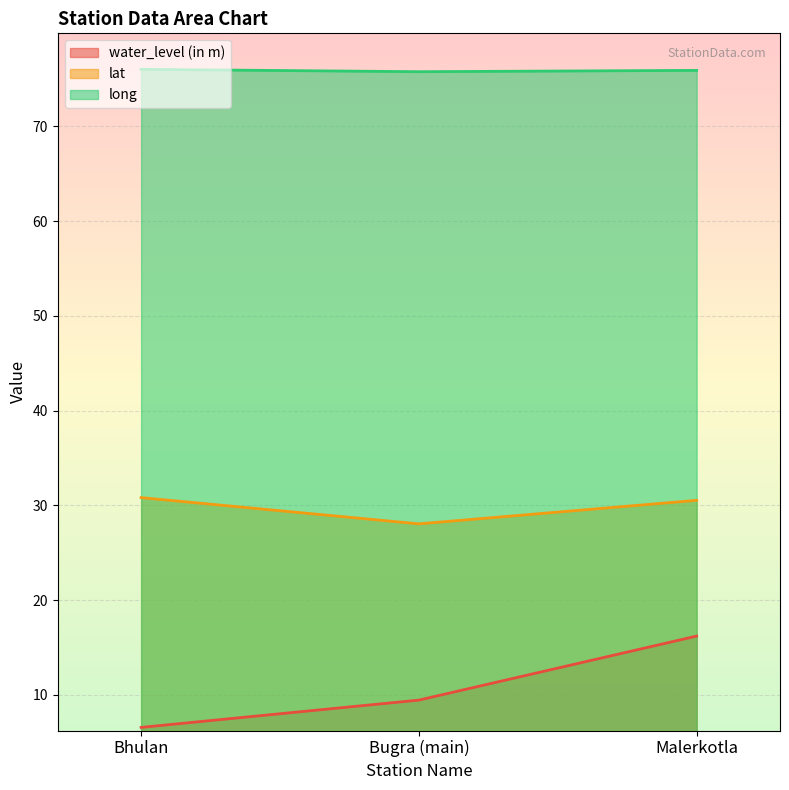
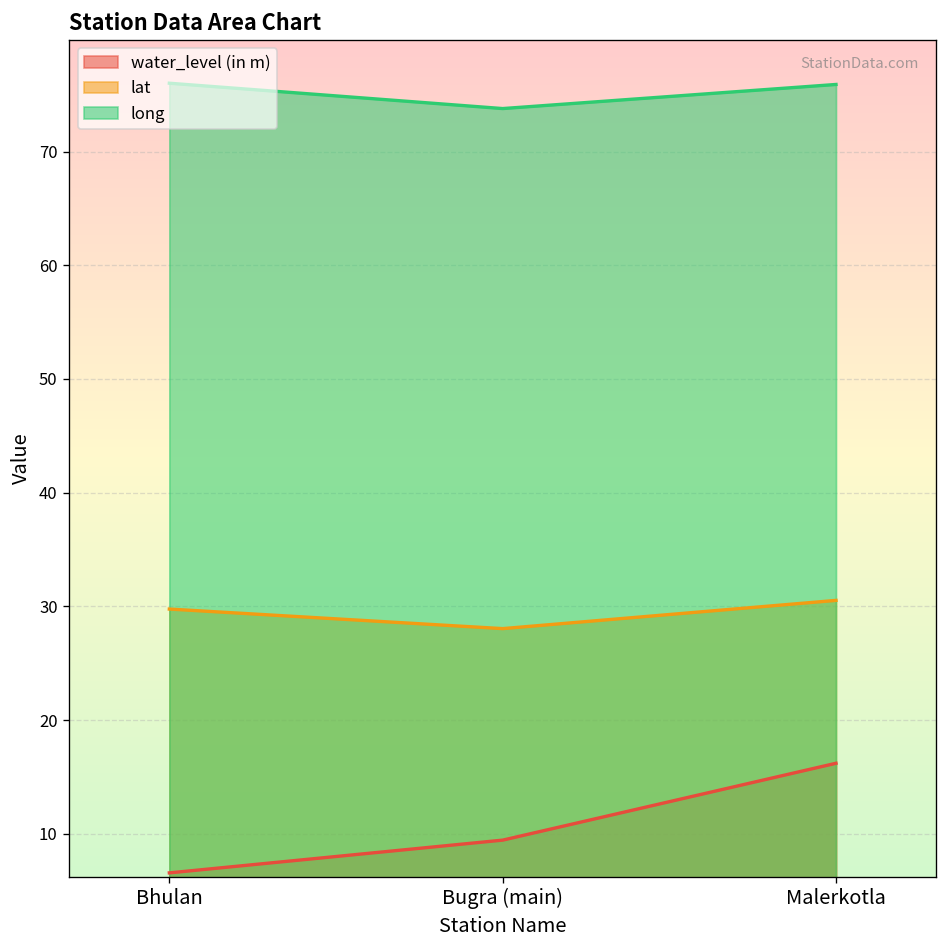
  {
    "water_level (in m)": {
      "Bhulan": 7,
      "Bugra (main)": 9,
      "Malerkotla": 16
    },
    "lat": {
-     "Bhulan": 31,
+     "Bhulan": 30,
      "Bugra (main)": 28,
      "Malerkotla": 31
    },
    "long": {
-     "Bugra (main)": 76,
+     "Bugra (main)": 74,
      "Malerkotla": 76
    }
  }
